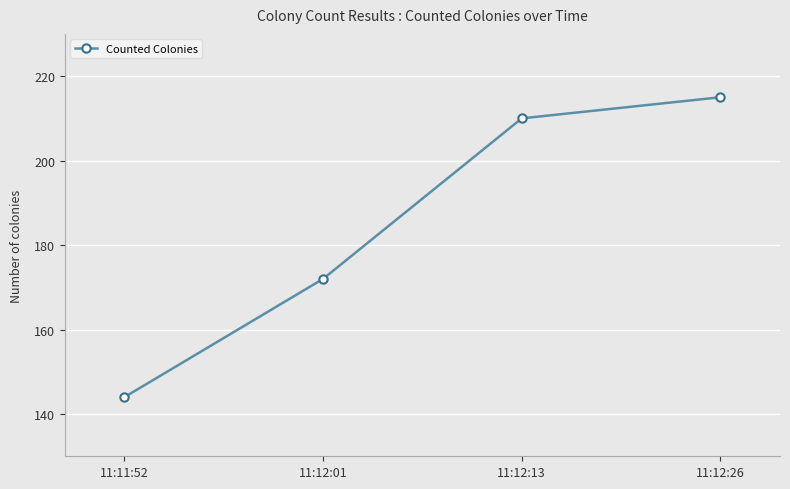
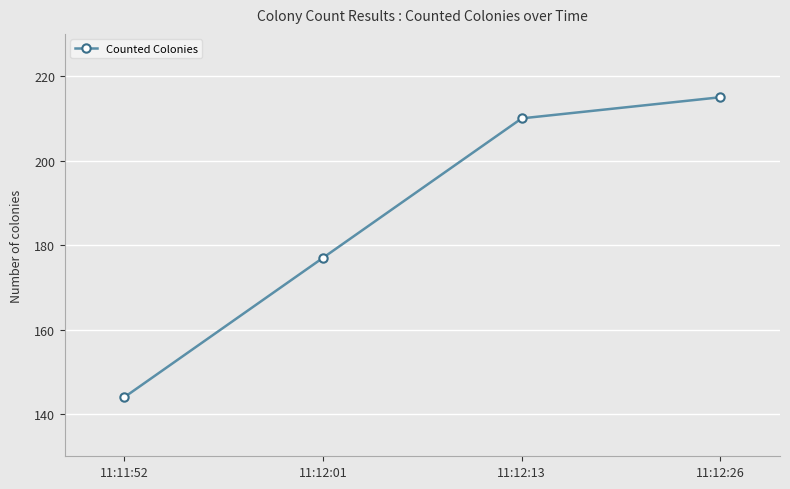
  {
    "11:11:52": 144,
-   "11:12:01": 172,
+   "11:12:01": 177,
    "11:12:13": 210,
    "11:12:26": 215
  }
